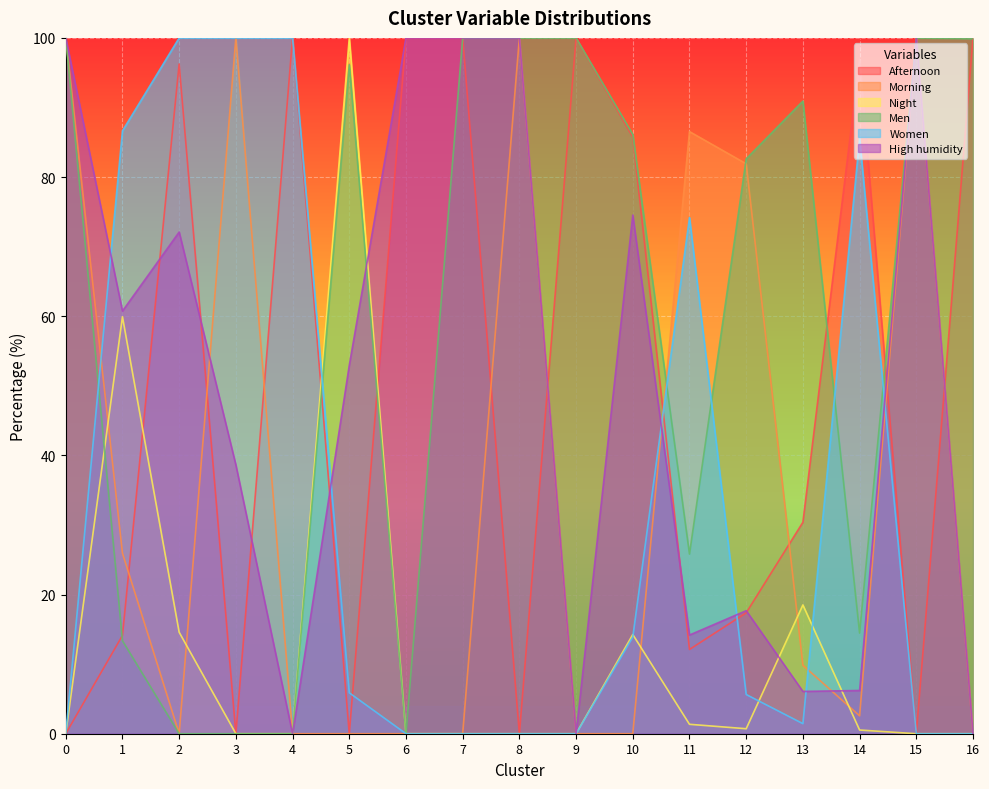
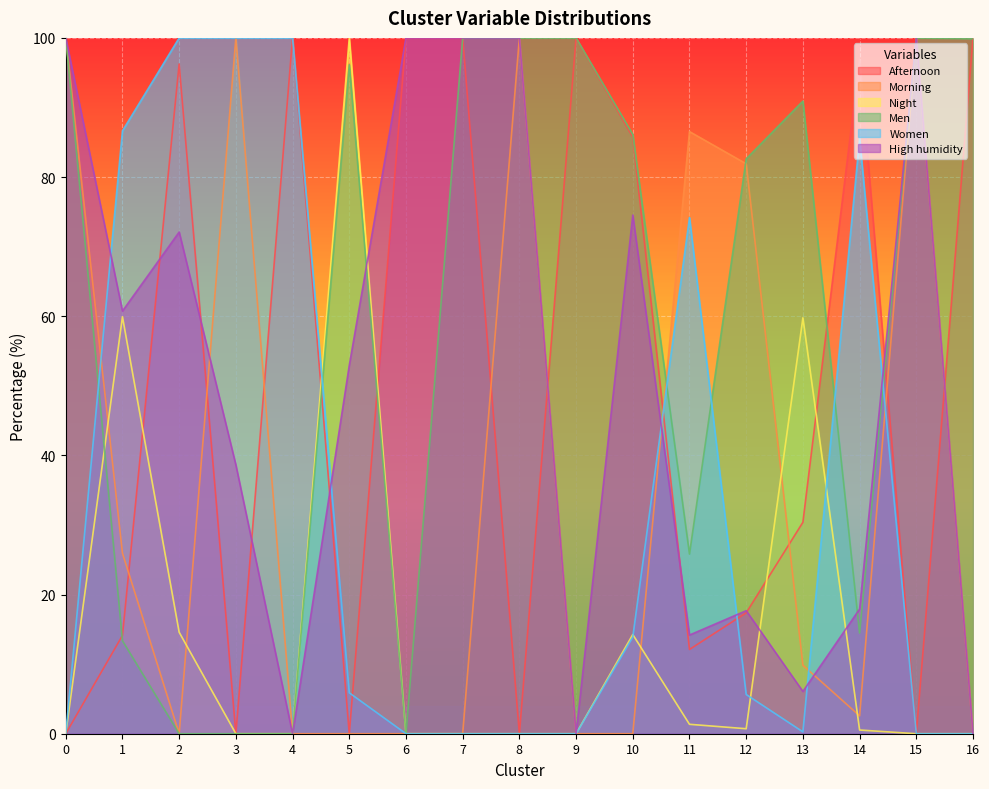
  {
    "Night": {
      "1": 60,
      "2": 15,
      "5": 100,
      "10": 14,
      "11": 1,
      "12": 1,
-     "13": 19,
+     "13": 60,
      "14": 1
    },
    "Men": {
      "1": 13,
      "5": 96,
      "10": 86,
      "11": 26,
      "12": 83,
      "13": 91,
      "14": 14
    },
    "Women": {
      "1": 87,
      "2": 100,
      "5": 6,
      "10": 14,
      "11": 74,
      "12": 6,
-     "13": 1
+     "13": 0
    },
    "High humidity": {
      "1": 61,
      "2": 72,
      "3": 39,
      "5": 53,
      "10": 75,
      "11": 14,
      "13": 6,
-     "14": 6
+     "14": 18
    }
  }
